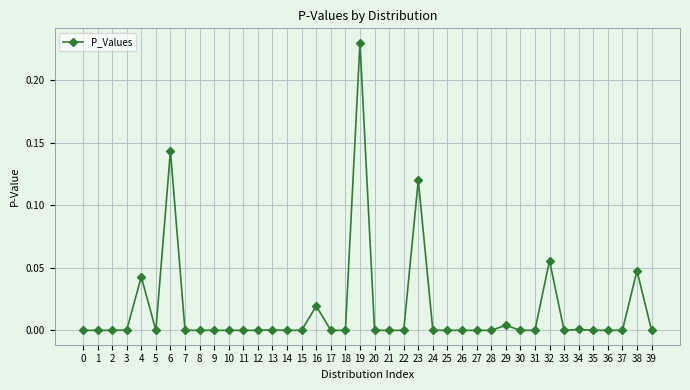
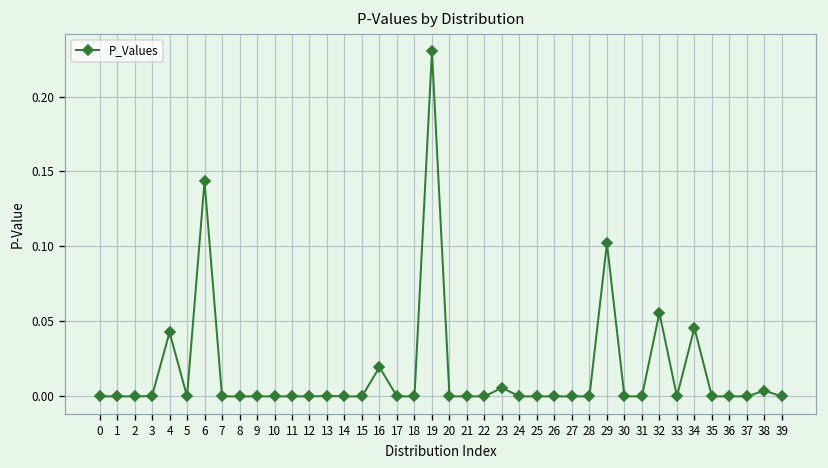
  {
    "0": 0.000,
    "1": 0.000,
    "2": 0.000,
    "3": 0.000,
    "4": 0.043,
    "5": 0.000,
    "6": 0.143,
    "7": 0.000,
    "8": 0.000,
    "9": 0.000,
    "10": 0.000,
    "11": 0.000,
    "12": 0.000,
    "13": 0.000,
    "14": 0.000,
    "15": 0.000,
    "16": 0.019,
    "17": 0.000,
    "18": 0.000,
    "19": 0.230,
    "20": 0.000,
    "21": 0.000,
    "22": 0.000,
-   "23": 0.120,
+   "23": 0.006,
    "24": 0.000,
    "25": 0.000,
    "26": 0.000,
    "27": 0.000,
    "28": 0.000,
-   "29": 0.004,
+   "29": 0.102,
    "30": 0.000,
    "31": 0.000,
    "32": 0.056,
    "33": 0.000,
-   "34": 0.001,
+   "34": 0.046,
    "35": 0.000,
    "36": 0.000,
    "37": 0.000,
-   "38": 0.048,
+   "38": 0.004,
    "39": 0.000
  }
